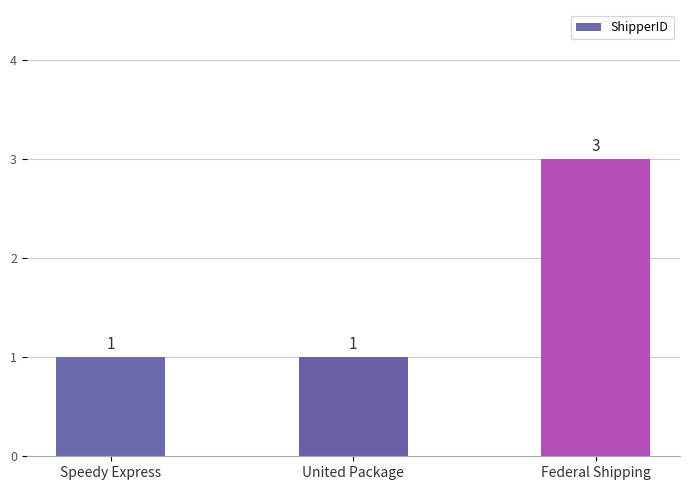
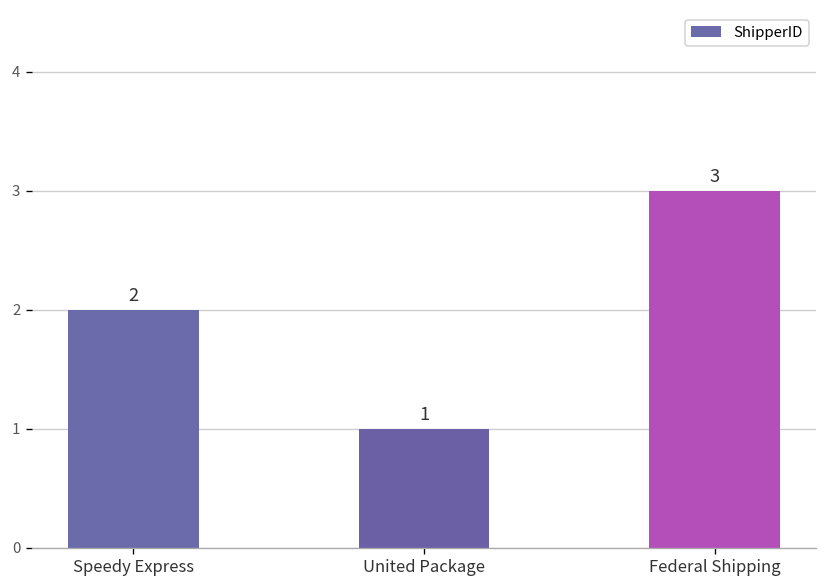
  {
-   "Speedy Express": 1,
+   "Speedy Express": 2,
    "United Package": 1,
    "Federal Shipping": 3
  }
